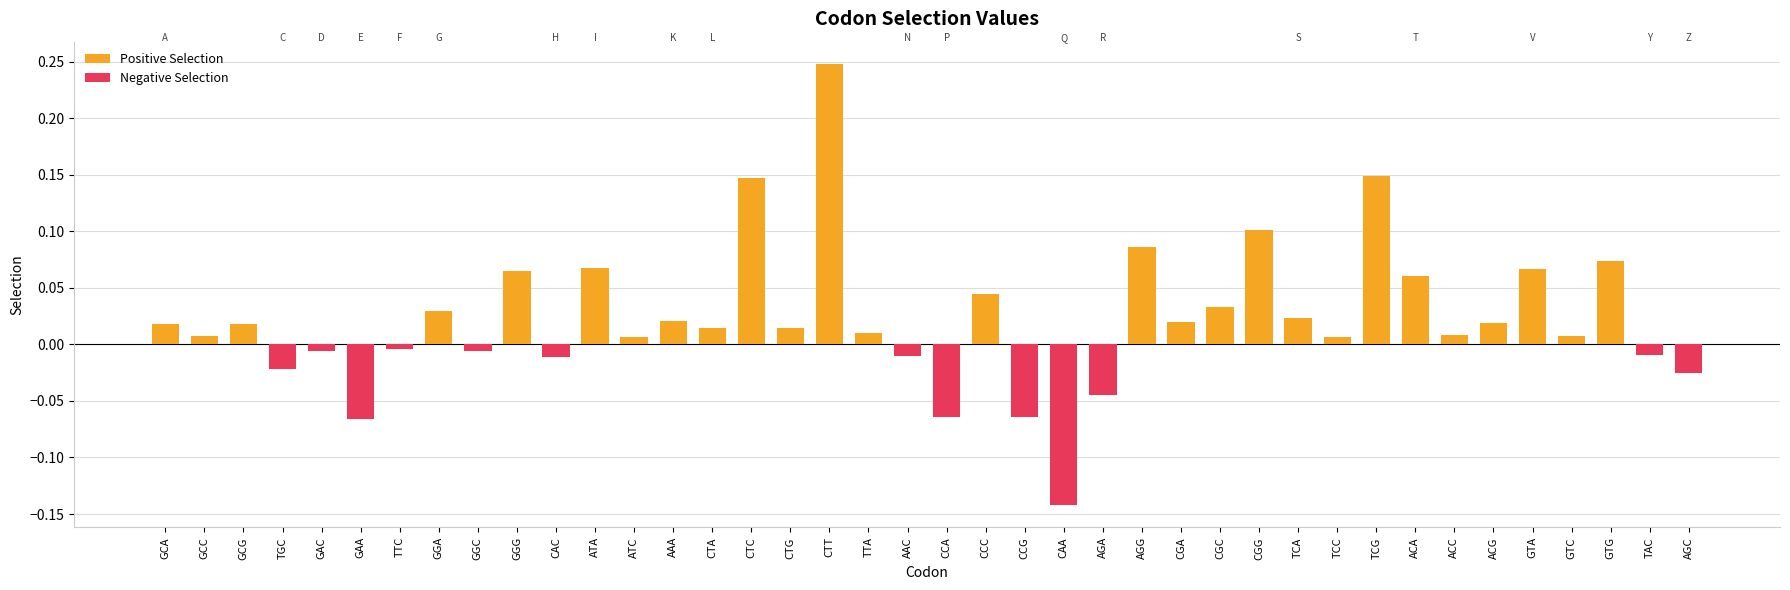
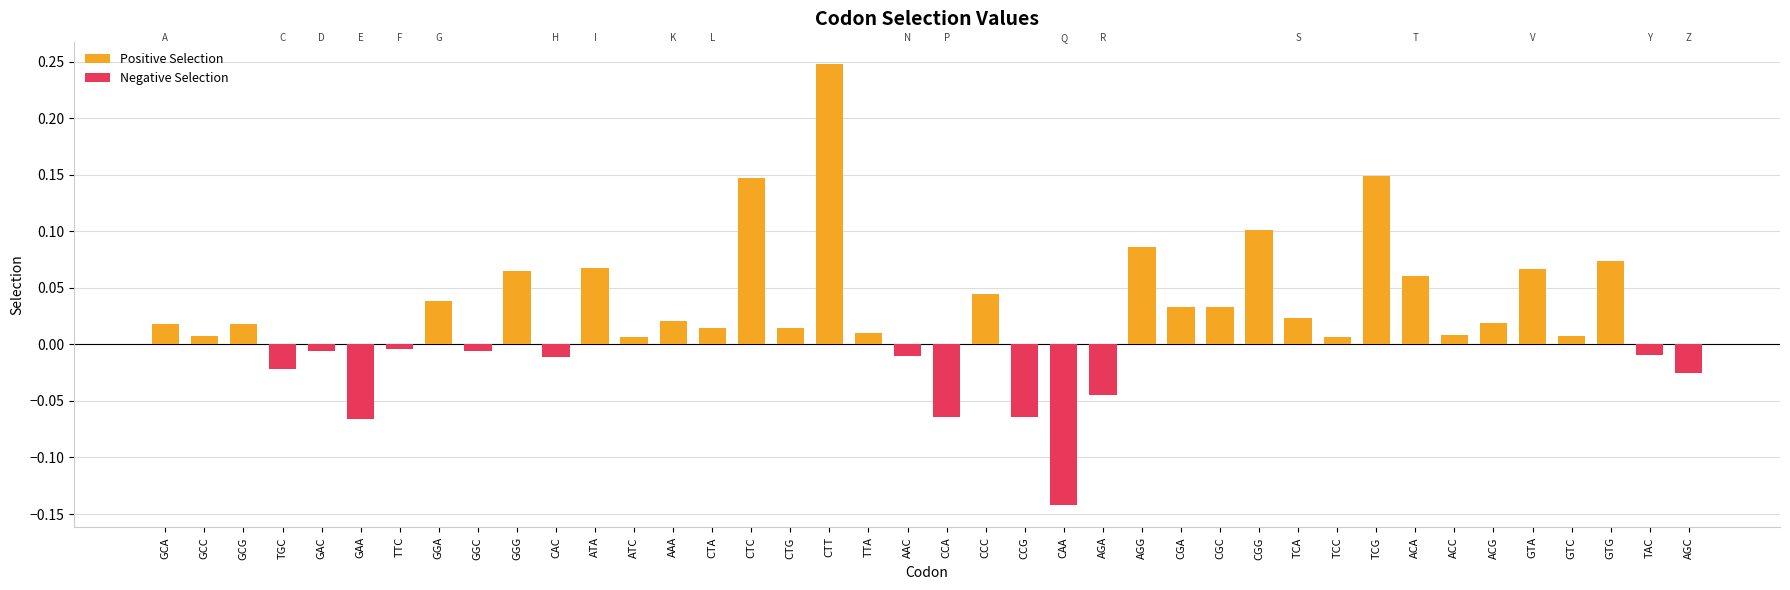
  {
    "Positive Selection": {
      "GCA": 0.018,
      "GCC": 0.008,
      "GCG": 0.018,
-     "GGA": 0.029,
+     "GGA": 0.038,
      "GGG": 0.065,
      "ATA": 0.067,
      "ATC": 0.007,
      "AAA": 0.021,
      "CTA": 0.015,
      "CTC": 0.147,
      "CTG": 0.015,
      "CTT": 0.248,
      "TTA": 0.010,
      "CCC": 0.044,
      "AGG": 0.086,
-     "CGA": 0.020,
+     "CGA": 0.033,
      "CGC": 0.033,
      "CGG": 0.101,
      "TCA": 0.023,
      "TCC": 0.006,
      "TCG": 0.149,
      "ACA": 0.061,
      "ACC": 0.008,
      "ACG": 0.019,
      "GTA": 0.067,
      "GTC": 0.007,
      "GTG": 0.074
    },
    "Negative Selection": {
      "TGC": -0.021,
      "GAC": -0.006,
      "GAA": -0.066,
      "TTC": -0.004,
      "GGC": -0.006,
      "CAC": -0.012,
      "AAC": -0.010,
      "CCA": -0.064,
      "CCG": -0.064,
      "CAA": -0.142,
      "AGA": -0.045,
      "TAC": -0.009,
      "AGC": -0.025
    }
  }
